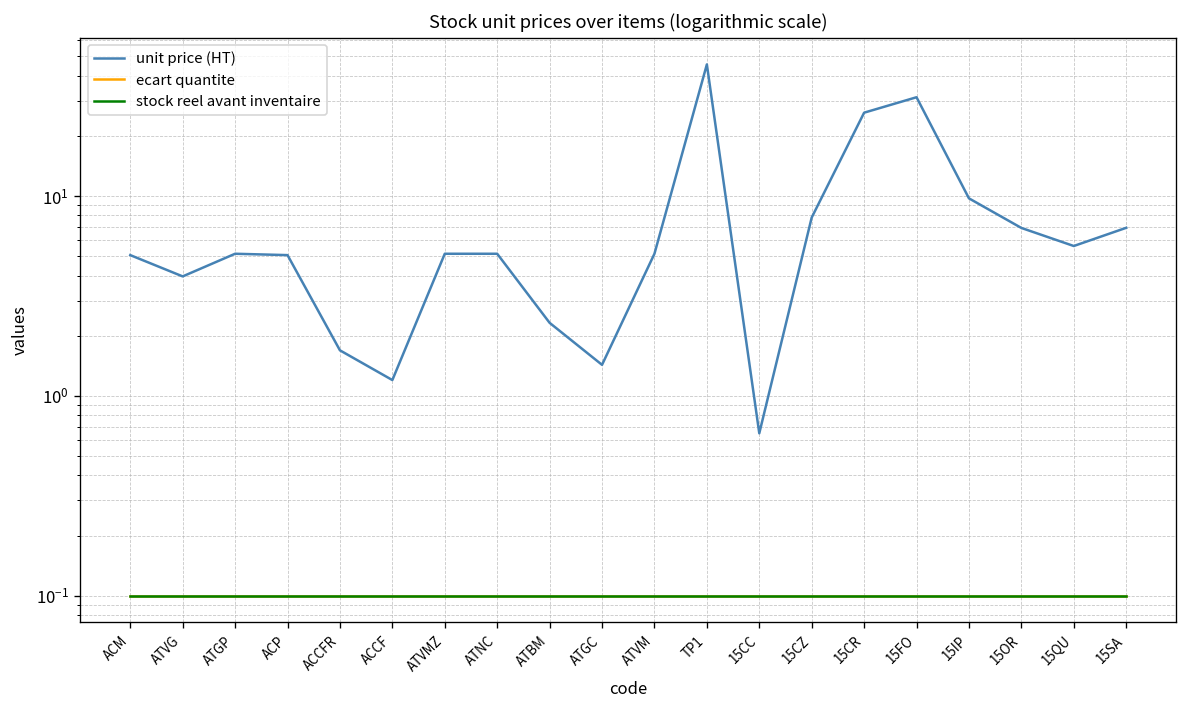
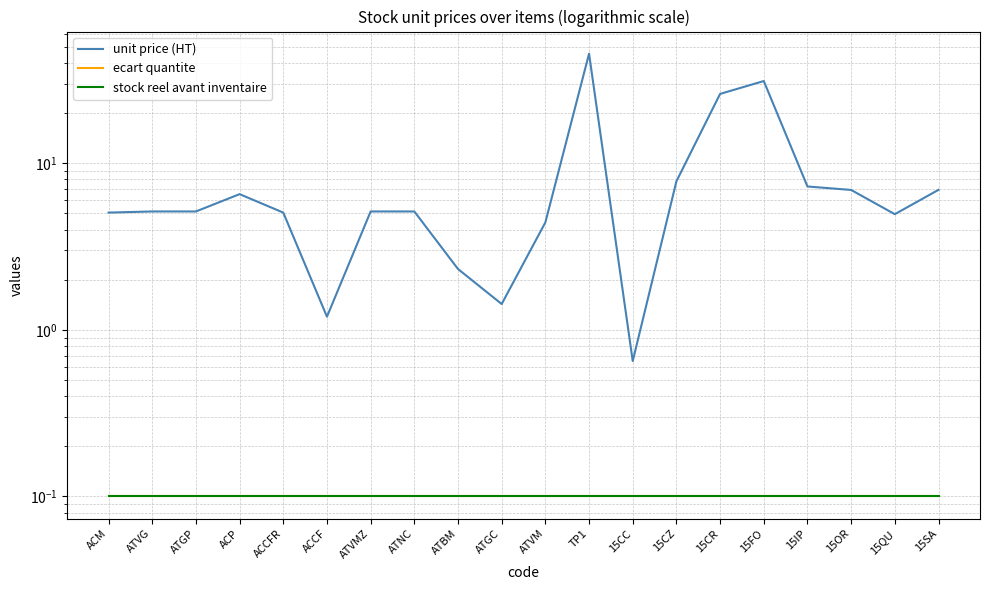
  {
    "unit price (HT)": {
      "ACM": 5.1,
-     "ATVG": 4.0,
+     "ATVG": 5.1,
      "ATGP": 5.1,
-     "ACP": 5.1,
-     "ACCFR": 1.7,
+     "ACP": 6.5,
+     "ACCFR": 5.1,
      "ACCF": 1.2,
      "ATVMZ": 5.1,
      "ATNC": 5.1,
      "ATBM": 2.3,
      "ATGC": 1.4,
-     "ATVM": 5.1,
+     "ATVM": 4.4,
      "TP1": 46,
      "15CC": 0.65,
      "15CZ": 8,
      "15CR": 26,
      "15FO": 31,
-     "15IP": 10,
+     "15IP": 7,
      "15OR": 6.9,
-     "15QU": 5.6,
+     "15QU": 5.0,
      "15SA": 6.9
    },
    "stock reel avant inventaire": {
      "ACM": 0.1,
      "ATVG": 0.1,
      "ATGP": 0.1,
      "ACP": 0.1,
      "ACCFR": 0.1,
      "ACCF": 0.1,
      "ATVMZ": 0.1,
      "ATNC": 0.1,
      "ATBM": 0.1,
      "ATGC": 0.1,
      "ATVM": 0.1,
      "TP1": 0.1,
      "15CC": 0.1,
      "15CZ": 0.1,
      "15CR": 0.1,
      "15FO": 0.1,
      "15IP": 0.1,
      "15OR": 0.1,
      "15QU": 0.1,
      "15SA": 0.1
    }
  }
